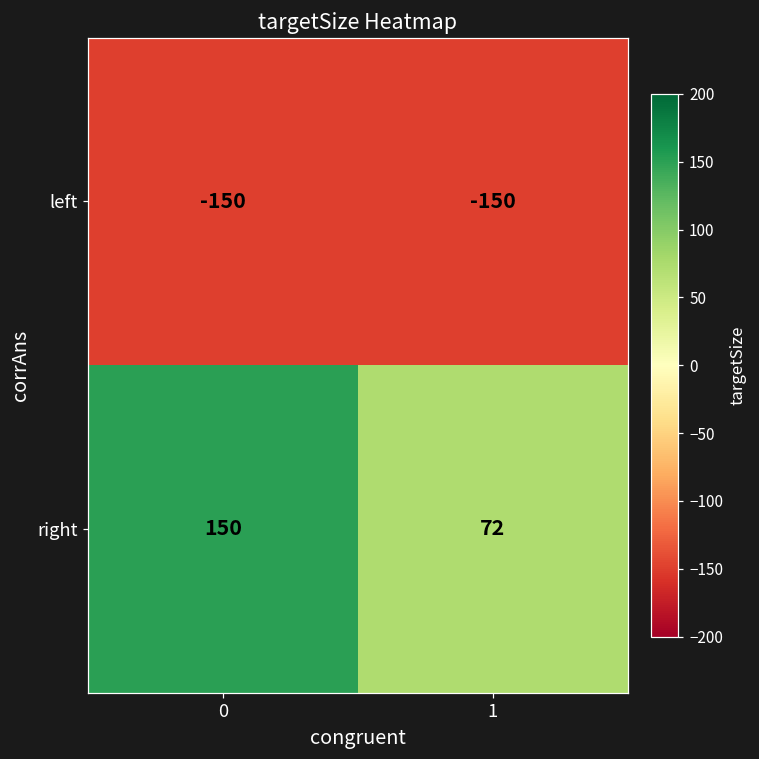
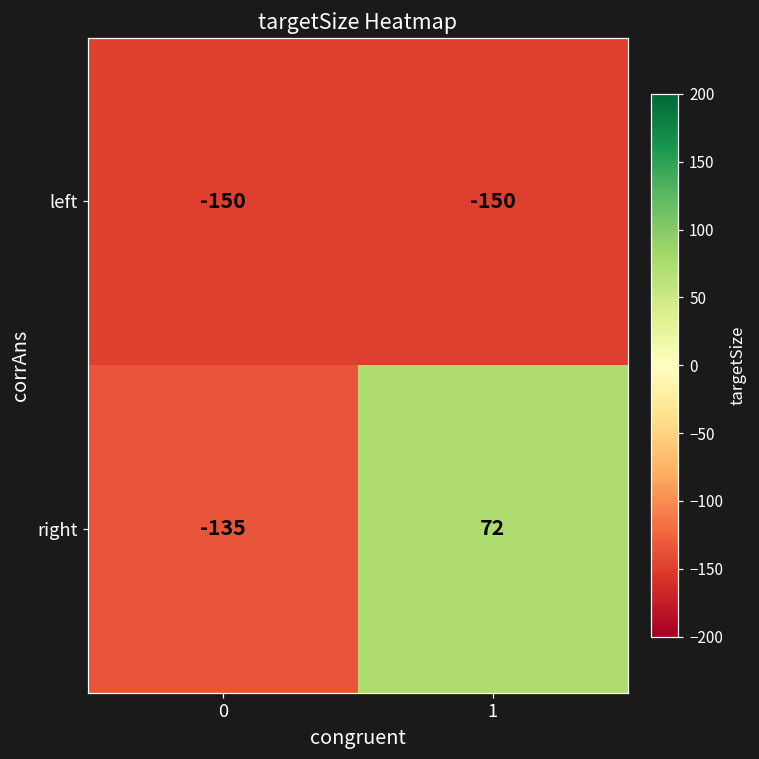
  {
    "left": {
      "0": -150,
      "1": -150
    },
    "right": {
-     "0": 150,
+     "0": -135,
      "1": 72
    }
  }
